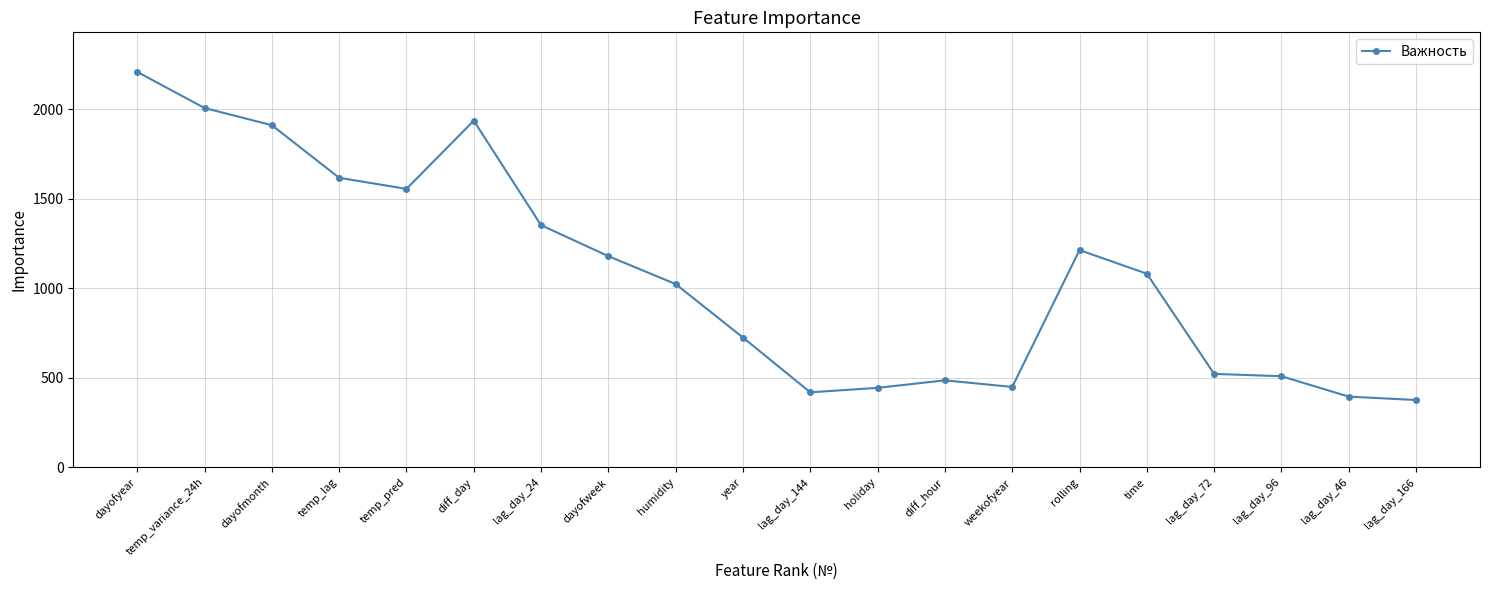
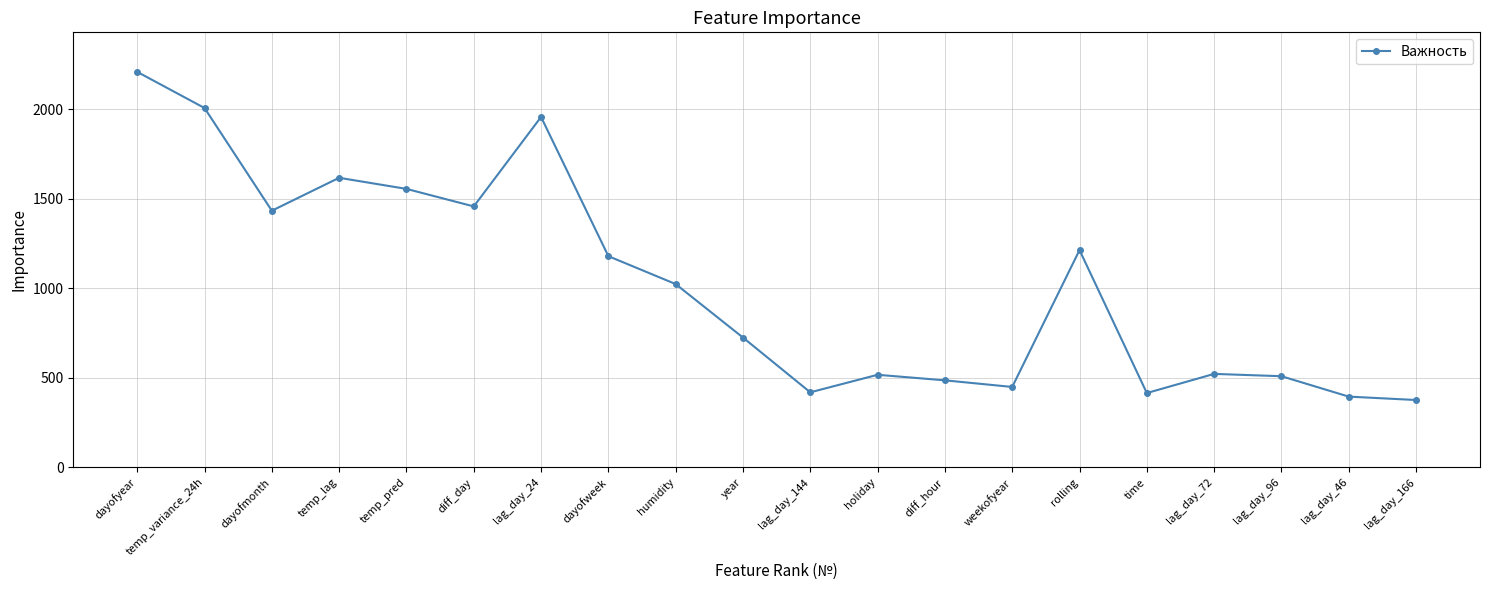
  {
    "dayofyear": 2210,
    "temp_variance_24h": 2010,
-   "dayofmonth": 1910,
+   "dayofmonth": 1430,
    "temp_lag": 1620,
    "temp_pred": 1560,
-   "diff_day": 1940,
-   "lag_day_24": 1350,
+   "diff_day": 1460,
+   "lag_day_24": 1960,
    "dayofweek": 1180,
    "humidity": 1020,
    "year": 730,
    "lag_day_144": 420,
-   "holiday": 440,
+   "holiday": 520,
    "diff_hour": 490,
    "weekofyear": 450,
    "rolling": 1210,
-   "time": 1080,
+   "time": 420,
    "lag_day_72": 520,
    "lag_day_96": 510,
    "lag_day_46": 400,
    "lag_day_166": 380
  }
